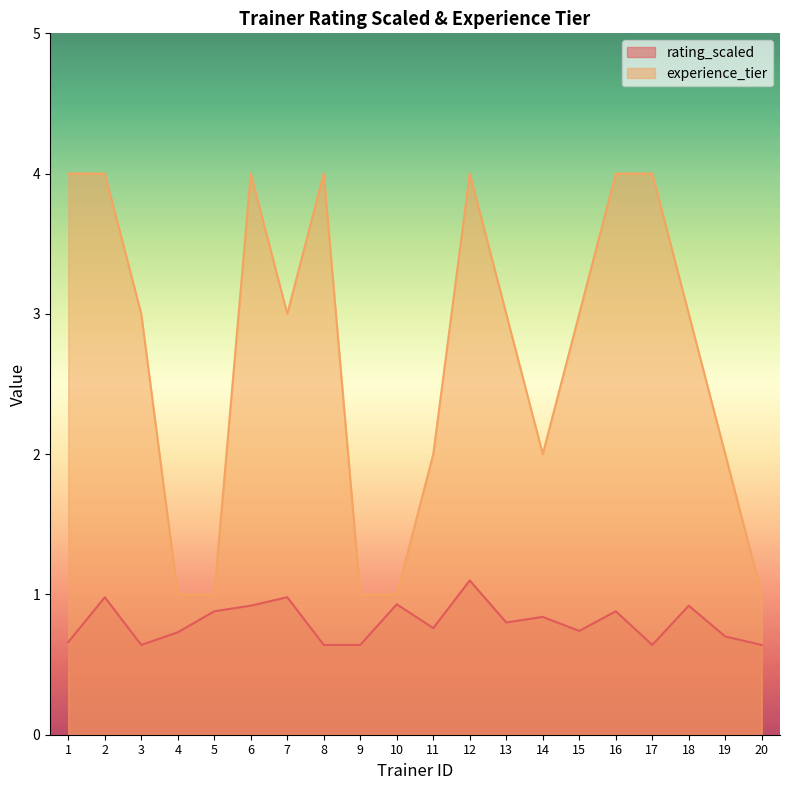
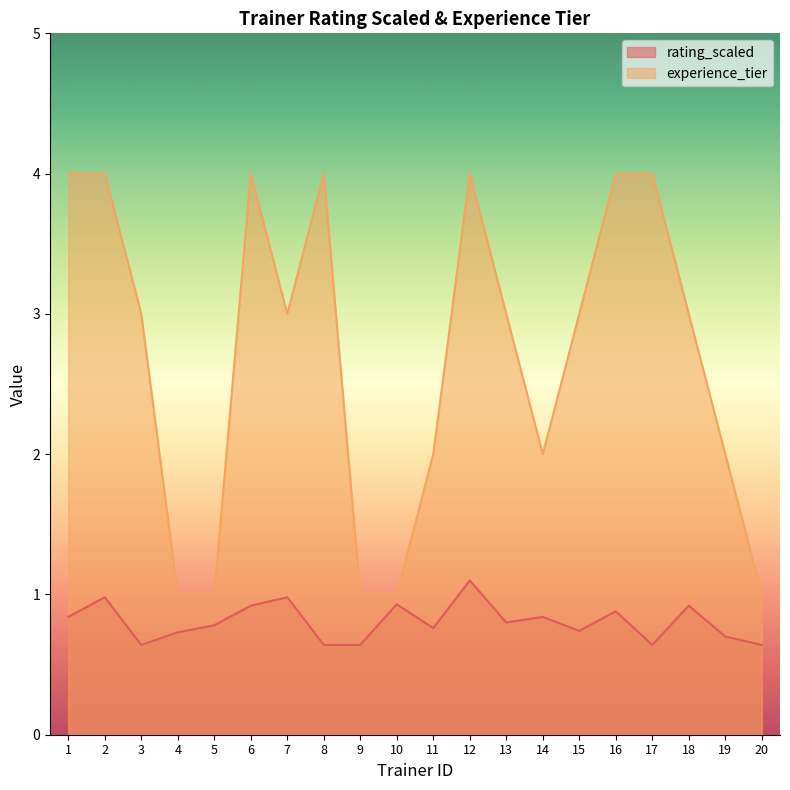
  {
    "rating_scaled": {
-     "1": 0.66,
+     "1": 0.84,
      "2": 0.98,
      "3": 0.64,
      "4": 0.73,
-     "5": 0.88,
+     "5": 0.78,
      "6": 0.92,
      "7": 0.98,
      "8": 0.64,
      "9": 0.64,
      "10": 0.93,
      "11": 0.76,
      "12": 1.10,
      "13": 0.80,
      "14": 0.84,
      "15": 0.74,
      "16": 0.88,
      "17": 0.64,
      "18": 0.92,
      "19": 0.70,
      "20": 0.64
    },
    "experience_tier": {
      "1": 4.00,
      "2": 4.00,
      "3": 3.00,
      "4": 1.00,
      "5": 1.00,
      "6": 4.00,
      "7": 3.00,
      "8": 4.00,
      "9": 1.00,
      "10": 1.00,
      "11": 2.00,
      "12": 4.00,
      "13": 3.00,
      "14": 2.00,
      "15": 3.00,
      "16": 4.00,
      "17": 4.00,
      "18": 3.00,
      "19": 2.00,
      "20": 1.00
    }
  }
